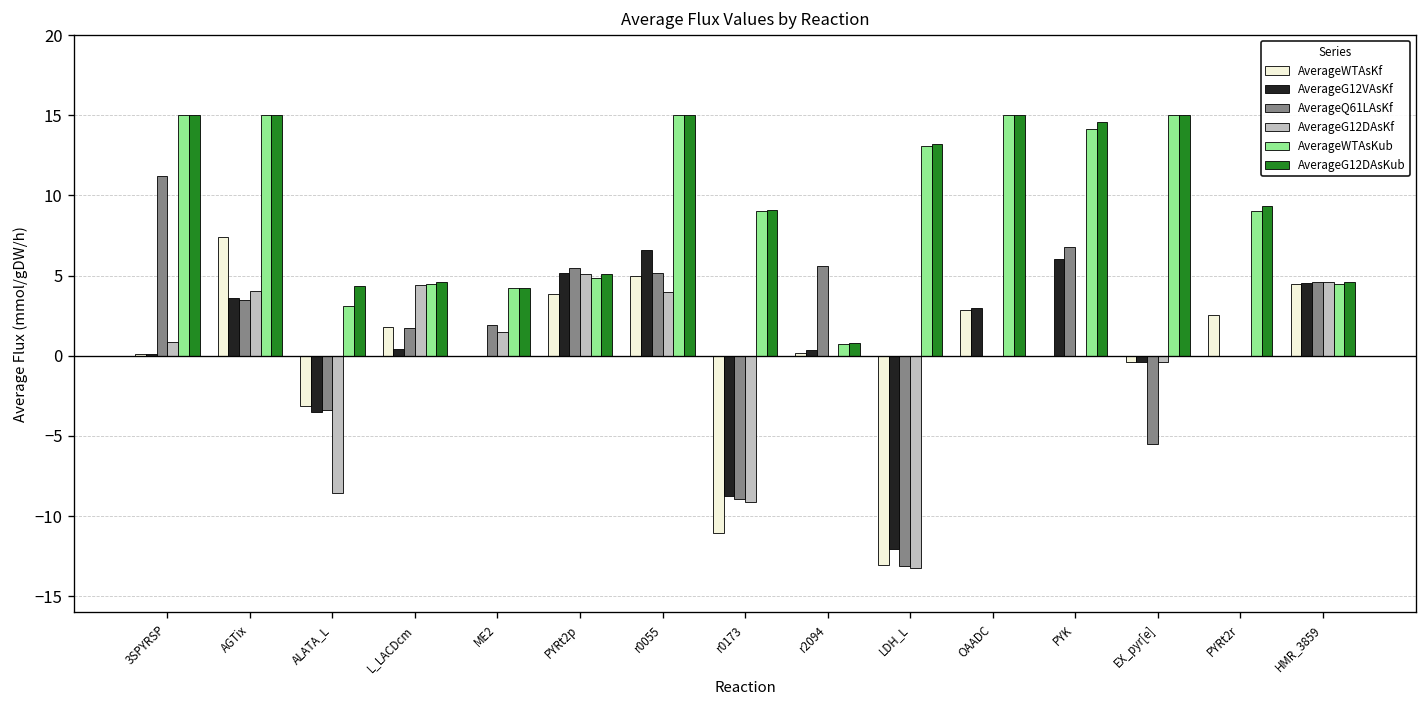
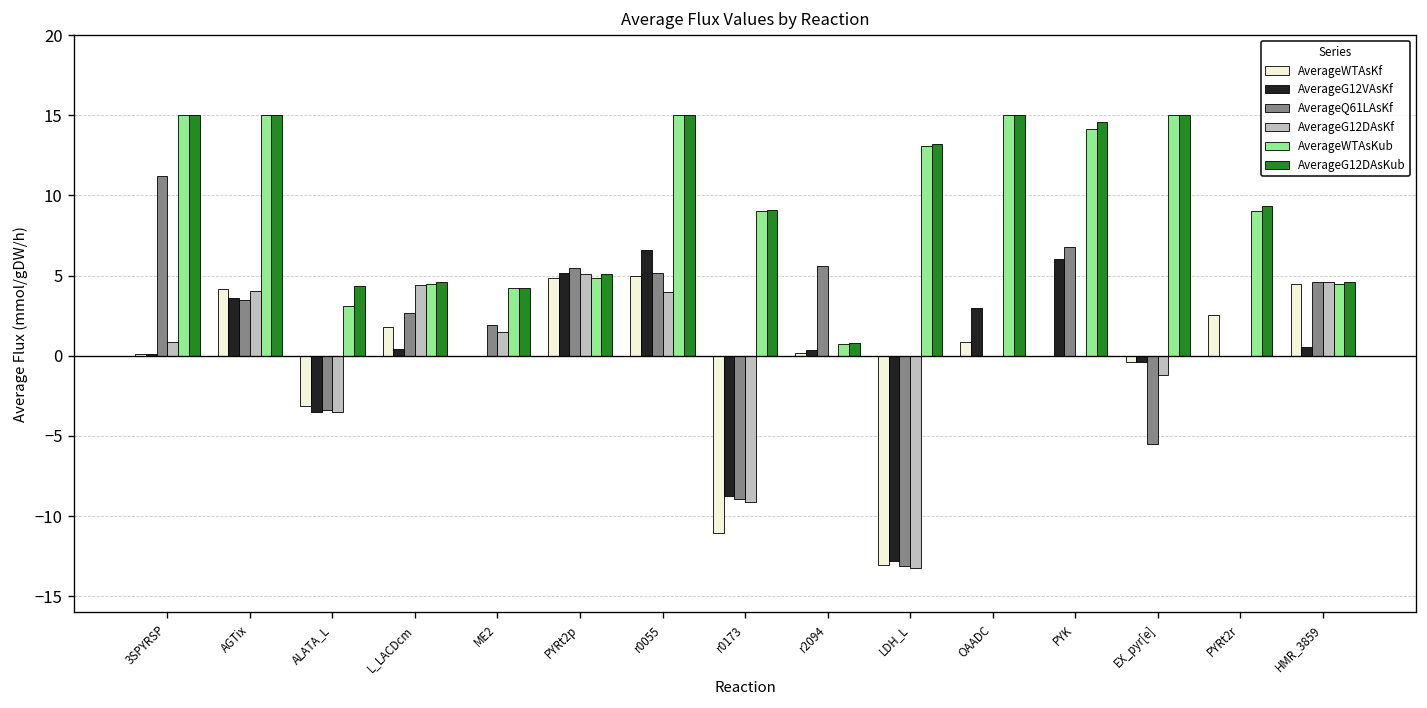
  {
    "AverageWTAsKf": {
-     "AGTix": 7.4,
+     "AGTix": 4.2,
      "ALATA_L": -3.1,
      "L_LACDcm": 1.8,
      "ME2": 0.0,
-     "PYRt2p": 3.9,
+     "PYRt2p": 4.9,
      "r0055": 5.0,
      "r0173": -11.1,
      "LDH_L": -13.1,
-     "OAADC": 2.8,
+     "OAADC": 0.9,
      "PYK": 0.0,
      "EX_pyr[e]": -0.4,
      "PYRt2r": 2.6,
      "HMR_3859": 4.5
    },
    "AverageG12VAsKf": {
      "AGTix": 3.6,
      "ALATA_L": -3.5,
      "L_LACDcm": 0.4,
      "ME2": 0.0,
      "PYRt2p": 5.2,
      "r0055": 6.6,
      "r0173": -8.8,
      "r2094": 0.3,
-     "LDH_L": -12.1,
+     "LDH_L": -12.8,
      "OAADC": 3.0,
      "PYK": 6.0,
      "EX_pyr[e]": -0.4,
      "PYRt2r": 0.0,
-     "HMR_3859": 4.6
+     "HMR_3859": 0.6
    },
    "AverageQ61LAsKf": {
      "3SPYRSP": 11.2,
      "AGTix": 3.5,
      "ALATA_L": -3.4,
-     "L_LACDcm": 1.7,
+     "L_LACDcm": 2.7,
      "ME2": 1.9,
      "PYRt2p": 5.4,
      "r0055": 5.1,
      "r0173": -8.9,
      "r2094": 5.6,
      "LDH_L": -13.1,
      "OAADC": 0.0,
      "PYK": 6.8,
      "EX_pyr[e]": -5.5,
      "PYRt2r": 0.0,
      "HMR_3859": 4.6
    },
    "AverageG12DAsKf": {
      "3SPYRSP": 0.9,
      "AGTix": 4.0,
-     "ALATA_L": -8.5,
+     "ALATA_L": -3.5,
      "L_LACDcm": 4.4,
      "ME2": 1.5,
      "PYRt2p": 5.1,
      "r0055": 4.0,
      "r0173": -9.1,
      "r2094": 0.0,
      "LDH_L": -13.2,
      "OAADC": 0.0,
      "PYK": 0.0,
-     "EX_pyr[e]": -0.4,
+     "EX_pyr[e]": -1.2,
      "PYRt2r": 0.0,
      "HMR_3859": 4.6
    },
    "AverageWTAsKub": {
      "3SPYRSP": 15.0,
      "AGTix": 15.0,
      "ALATA_L": 3.1,
      "L_LACDcm": 4.5,
      "ME2": 4.2,
      "PYRt2p": 4.9,
      "r0055": 15.0,
      "r0173": 9.0,
      "r2094": 0.7,
      "LDH_L": 13.1,
      "OAADC": 15.0,
      "PYK": 14.2,
      "EX_pyr[e]": 15.0,
      "PYRt2r": 9.0,
      "HMR_3859": 4.5
    },
    "AverageG12DAsKub": {
      "3SPYRSP": 15.0,
      "AGTix": 15.0,
      "ALATA_L": 4.3,
      "L_LACDcm": 4.6,
      "ME2": 4.2,
      "PYRt2p": 5.1,
      "r0055": 15.0,
      "r0173": 9.1,
      "r2094": 0.8,
      "LDH_L": 13.2,
      "OAADC": 15.0,
      "PYK": 14.6,
      "EX_pyr[e]": 15.0,
      "PYRt2r": 9.4,
      "HMR_3859": 4.6
    }
  }
